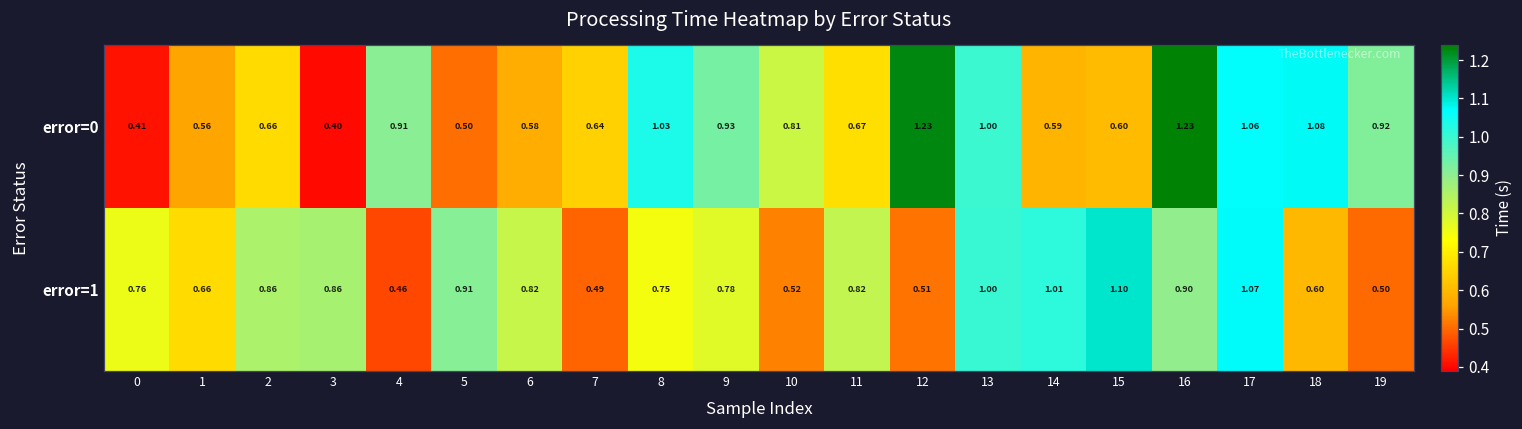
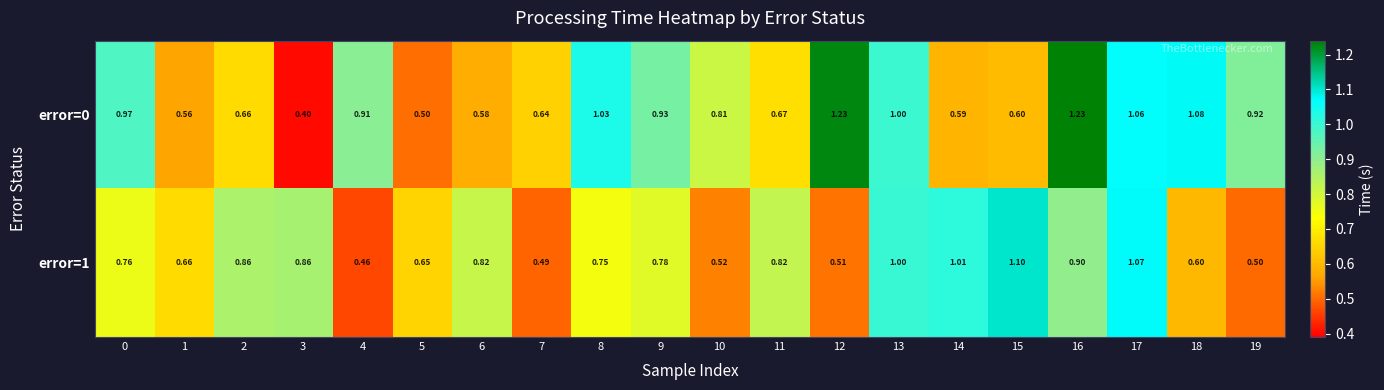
  {
    "error=0": {
-     "0": 0.41,
+     "0": 0.97,
      "1": 0.56,
      "2": 0.66,
      "3": 0.40,
      "4": 0.91,
      "5": 0.50,
      "6": 0.58,
      "7": 0.64,
      "8": 1.03,
      "9": 0.93,
      "10": 0.81,
      "11": 0.67,
      "12": 1.23,
      "13": 1.00,
      "14": 0.59,
      "15": 0.60,
      "16": 1.23,
      "17": 1.06,
      "19": 0.92
    },
    "error=1": {
      "0": 0.76,
      "1": 0.66,
      "2": 0.86,
      "3": 0.86,
      "4": 0.46,
-     "5": 0.91,
+     "5": 0.65,
      "6": 0.82,
      "7": 0.49,
      "8": 0.75,
      "9": 0.78,
      "10": 0.52,
      "11": 0.82,
      "12": 0.51,
      "13": 1.00,
      "14": 1.01,
      "15": 1.10,
      "16": 0.90,
      "17": 1.07,
      "18": 0.60,
      "19": 0.50
    }
  }
